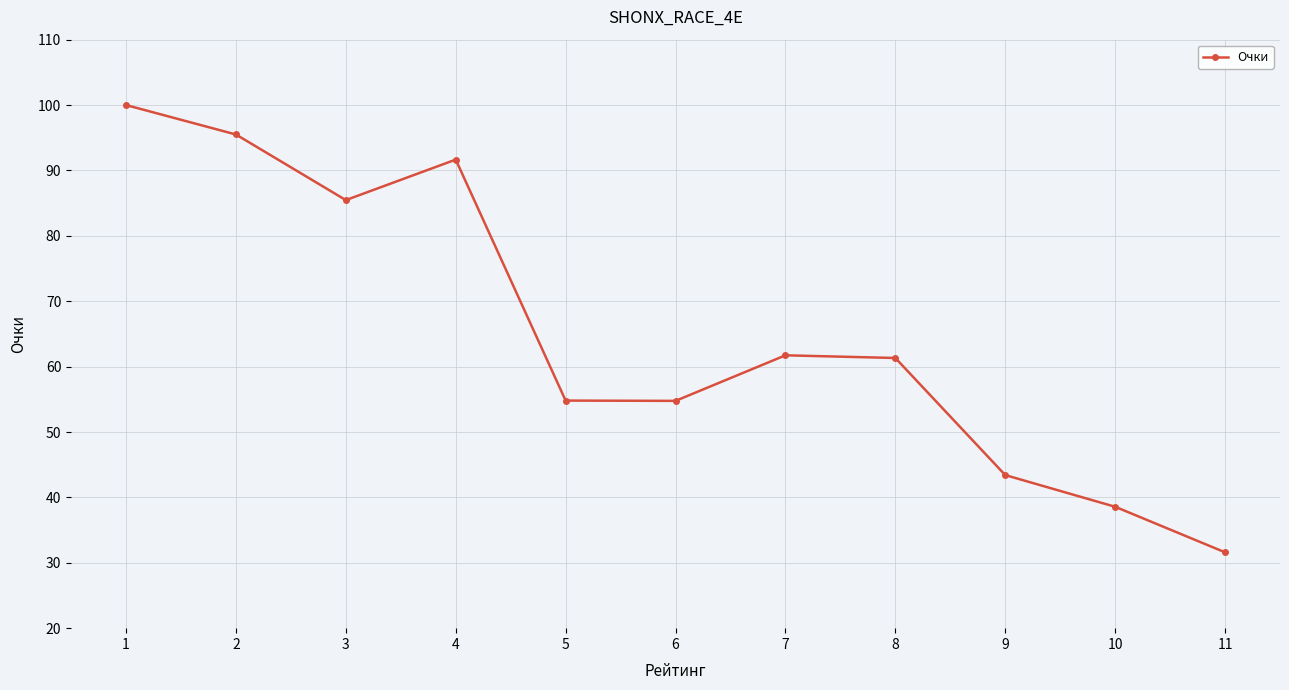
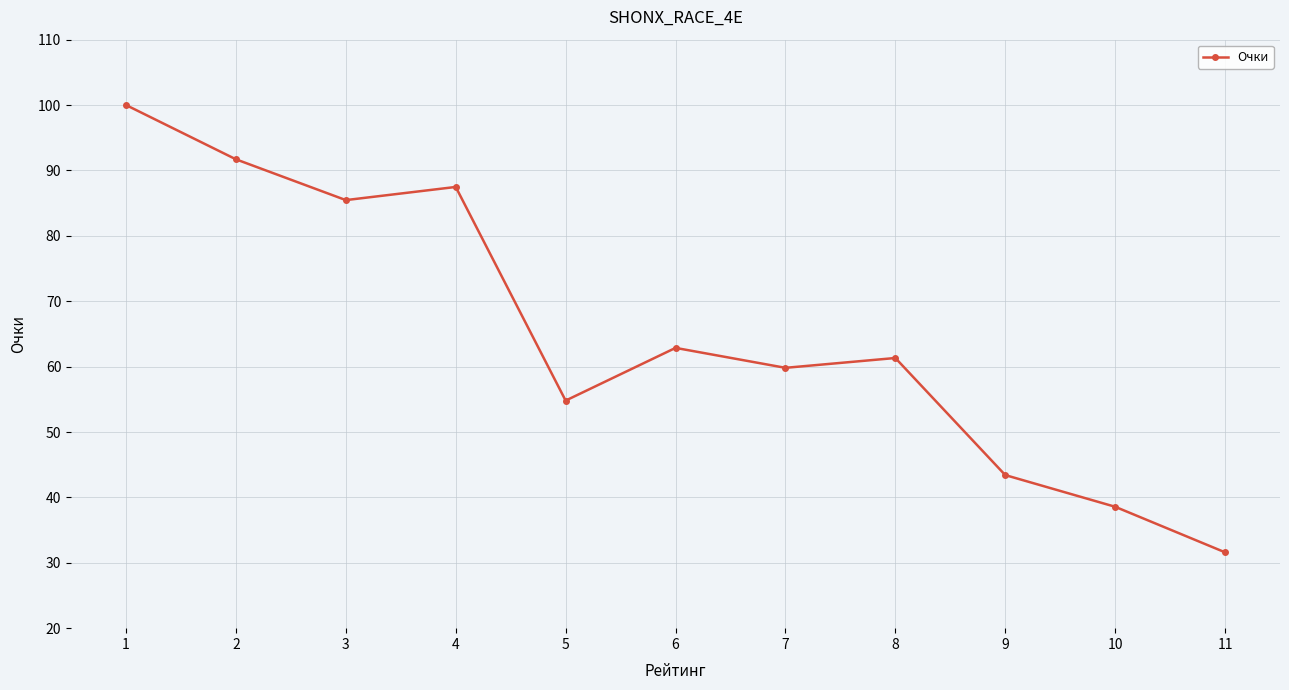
  {
    "1": 100,
-   "2": 95,
+   "2": 92,
    "3": 85,
-   "4": 92,
+   "4": 87,
    "5": 55,
-   "6": 55,
-   "7": 62,
+   "6": 63,
+   "7": 60,
    "8": 61,
    "9": 43,
    "10": 39,
    "11": 32
  }
